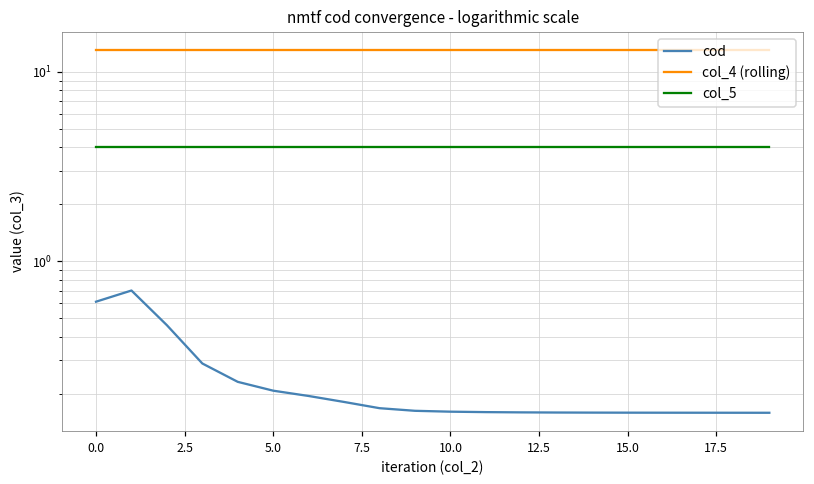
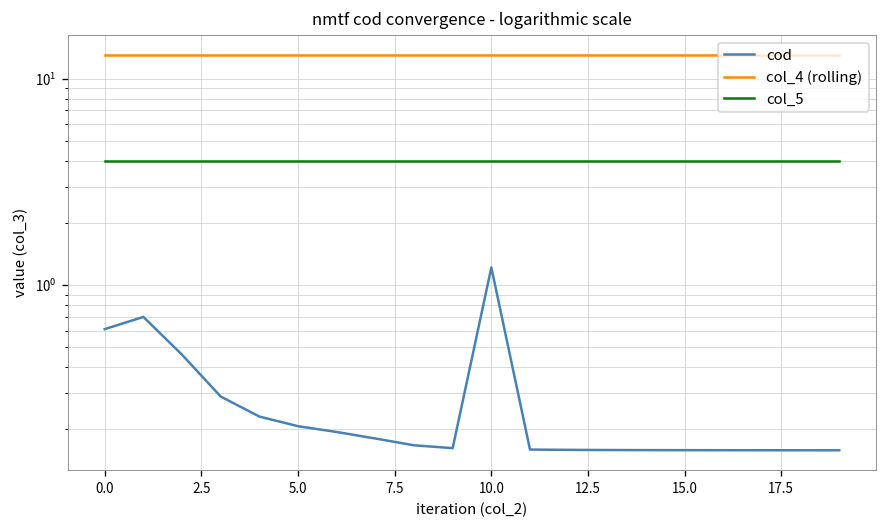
  {
    "cod": {
      "0.0": 0.61,
      "5.0": 0.21,
-     "10.0": 0.16,
+     "10.0": 1.2,
      "15.0": 0.16
    },
    "col_4 (rolling)": {
      "0.0": 13,
      "5.0": 13,
      "10.0": 13,
      "15.0": 13
    },
    "col_5": {
      "0.0": 4.0,
      "5.0": 4.0,
      "10.0": 4.0,
      "15.0": 4.0
    }
  }
